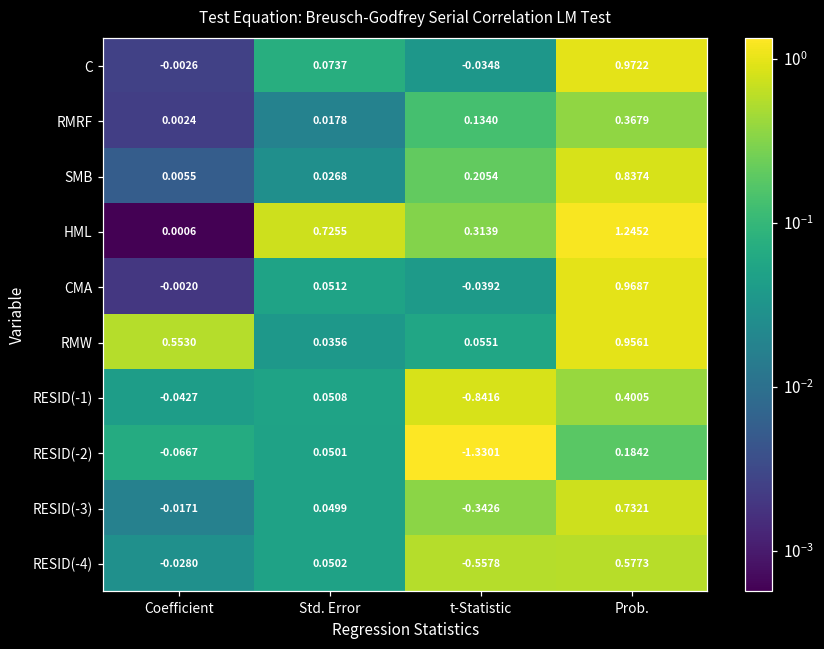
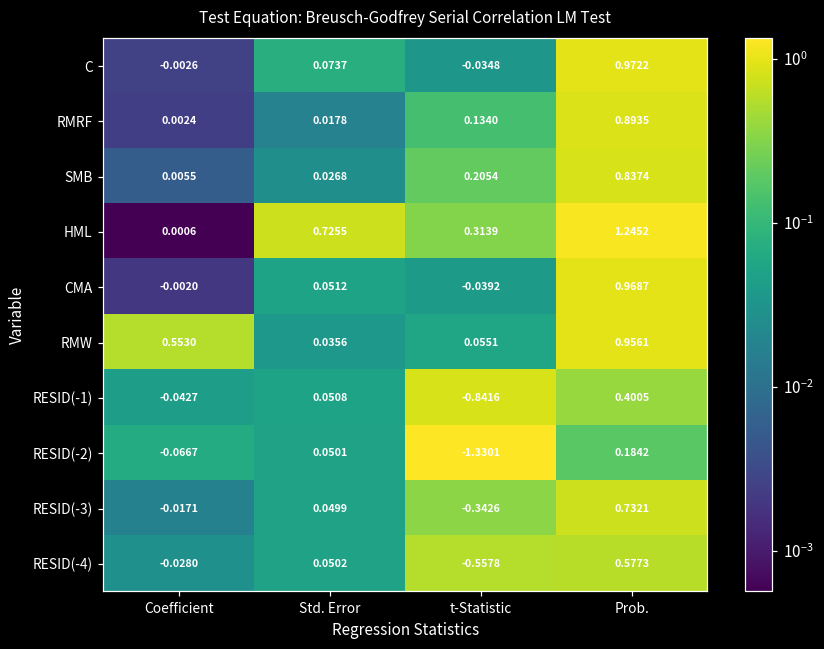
  {
    "C": {
      "Coefficient": -0.0026,
      "Std. Error": 0.0737,
      "t-Statistic": -0.0348,
      "Prob.": 0.9722
    },
    "RMRF": {
      "Coefficient": 0.0024,
      "Std. Error": 0.0178,
      "t-Statistic": 0.1340,
-     "Prob.": 0.3679
+     "Prob.": 0.8935
    },
    "SMB": {
      "Coefficient": 0.0055,
      "Std. Error": 0.0268,
      "t-Statistic": 0.2054,
      "Prob.": 0.8374
    },
    "HML": {
      "Coefficient": 0.0006,
      "Std. Error": 0.7255,
      "t-Statistic": 0.3139,
      "Prob.": 1.2452
    },
    "CMA": {
      "Coefficient": -0.0020,
      "Std. Error": 0.0512,
      "t-Statistic": -0.0392,
      "Prob.": 0.9687
    },
    "RMW": {
      "Coefficient": 0.5530,
      "Std. Error": 0.0356,
      "t-Statistic": 0.0551,
      "Prob.": 0.9561
    },
    "RESID(-1)": {
      "Coefficient": -0.0427,
      "Std. Error": 0.0508,
      "t-Statistic": -0.8416,
      "Prob.": 0.4005
    },
    "RESID(-2)": {
      "Coefficient": -0.0667,
      "Std. Error": 0.0501,
      "t-Statistic": -1.3301,
      "Prob.": 0.1842
    },
    "RESID(-3)": {
      "Coefficient": -0.0171,
      "Std. Error": 0.0499,
      "t-Statistic": -0.3426,
      "Prob.": 0.7321
    },
    "RESID(-4)": {
      "Coefficient": -0.0280,
      "Std. Error": 0.0502,
      "t-Statistic": -0.5578,
      "Prob.": 0.5773
    }
  }
